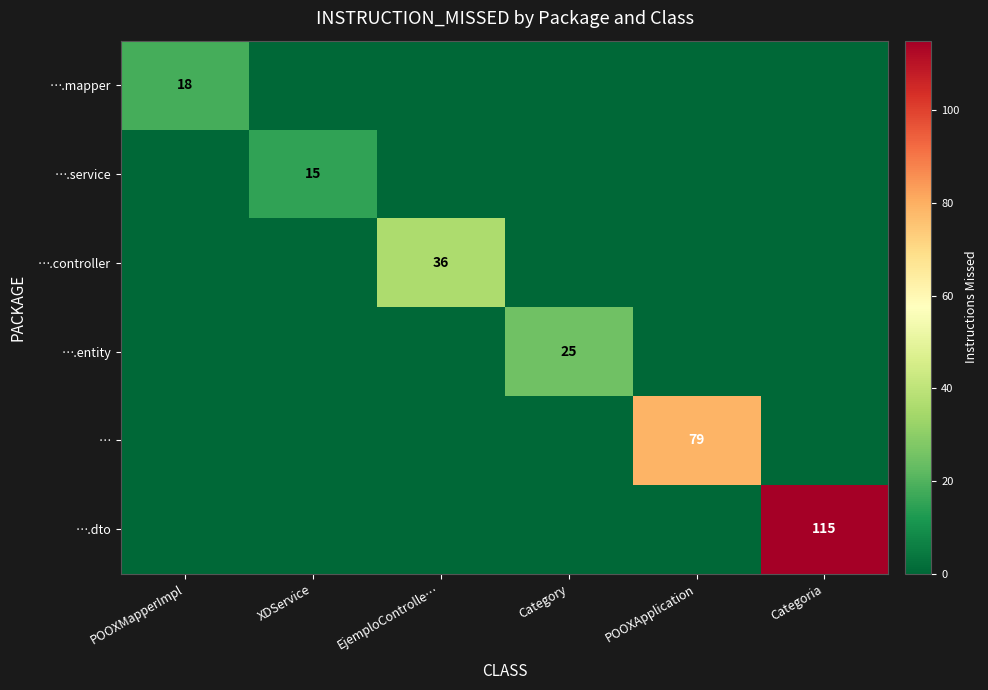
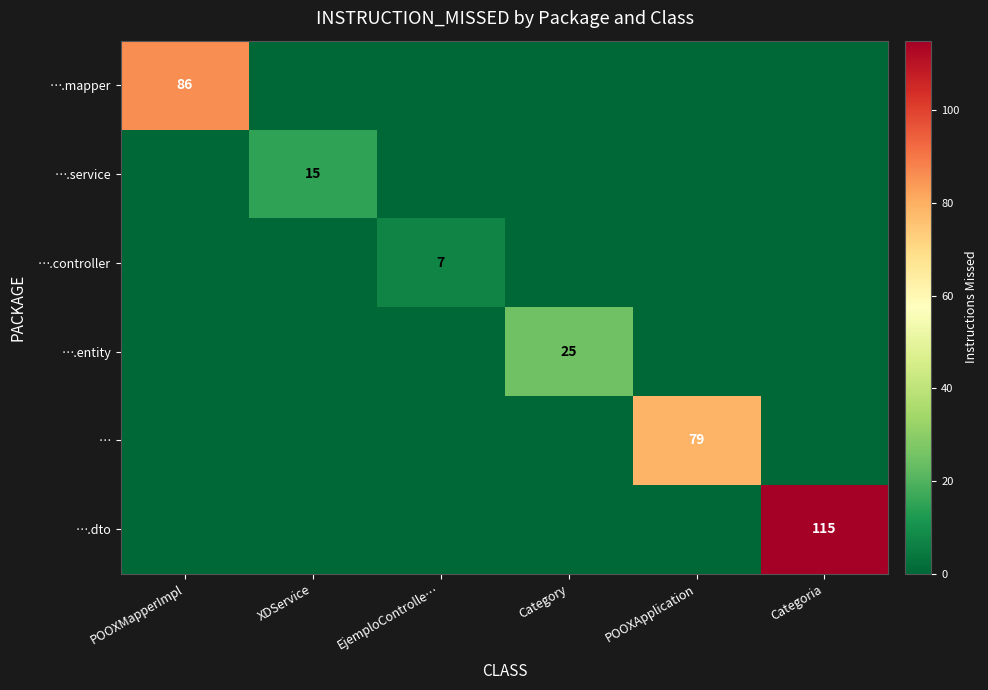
  {
    "….mapper": {
-     "POOXMapperImpl": 18
+     "POOXMapperImpl": 86
    },
    "….service": {
      "XDService": 15
    },
    "….controller": {
-     "EjemploControlle…": 36
+     "EjemploControlle…": 7
    },
    "….entity": {
      "Category": 25
    },
    "…": {
      "POOXApplication": 79
    },
    "….dto": {
      "Categoria": 115
    }
  }
